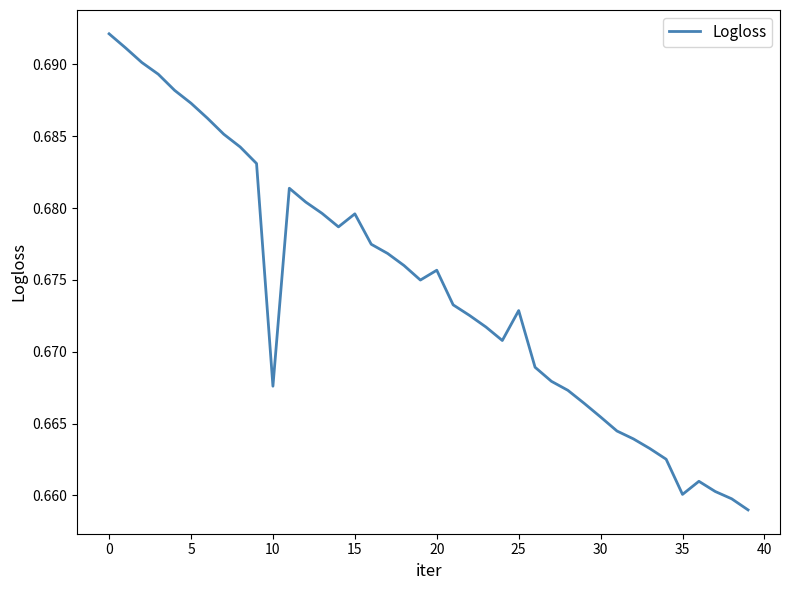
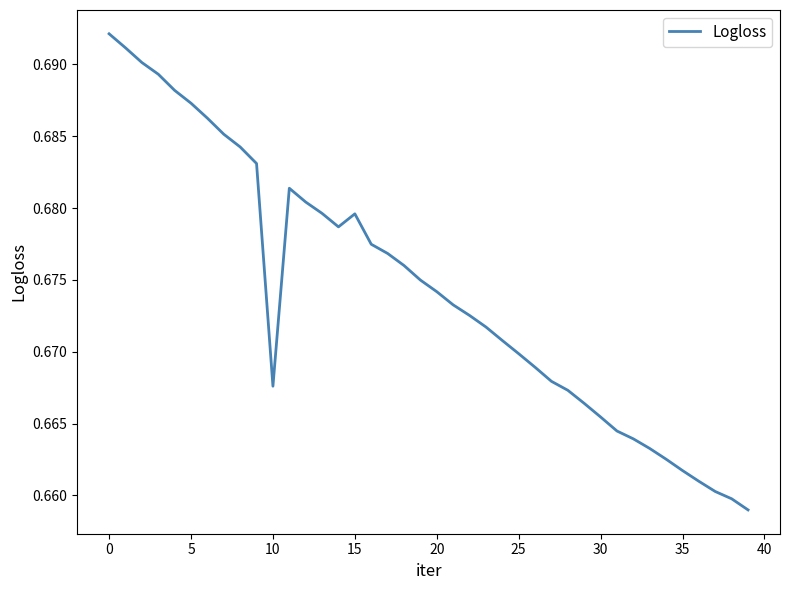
  {
    "0": 0.6921,
    "5": 0.6873,
    "10": 0.6676,
    "15": 0.6796,
-   "20": 0.6757,
-   "25": 0.6729,
+   "20": 0.6742,
+   "25": 0.6699,
    "30": 0.6655,
-   "35": 0.6601
+   "35": 0.6617
  }
